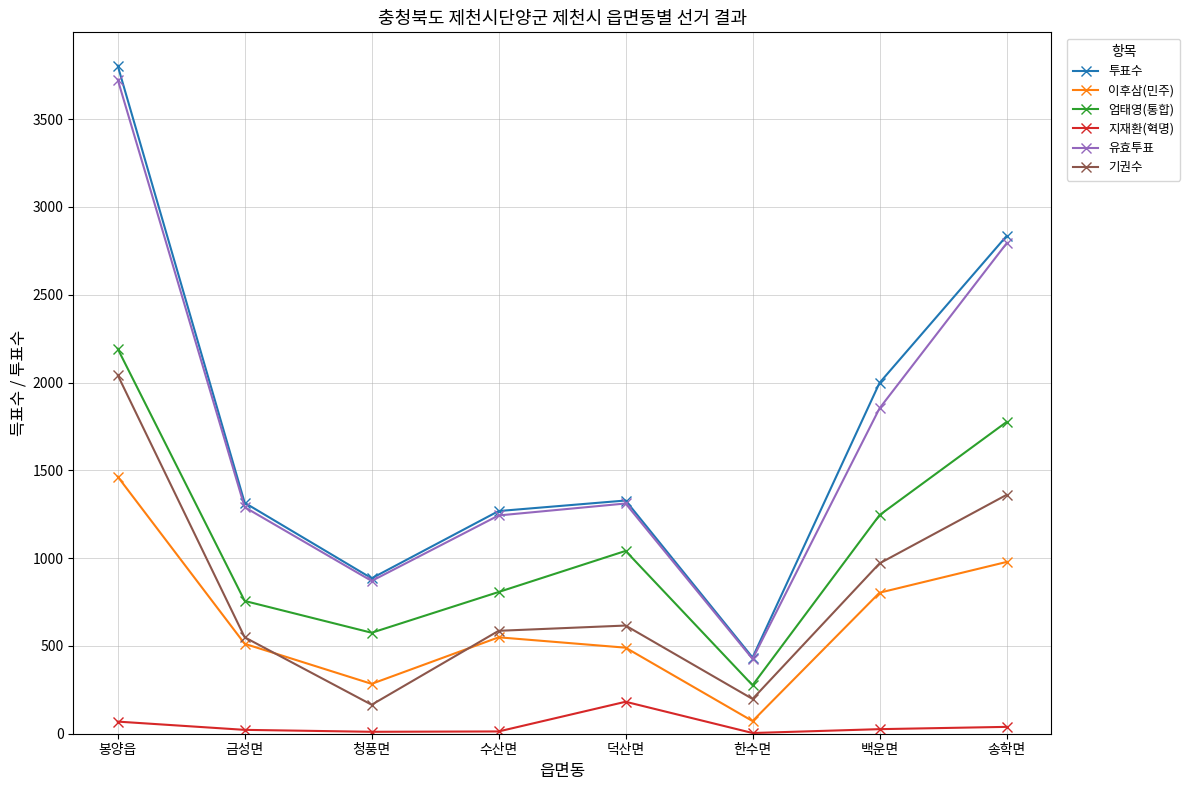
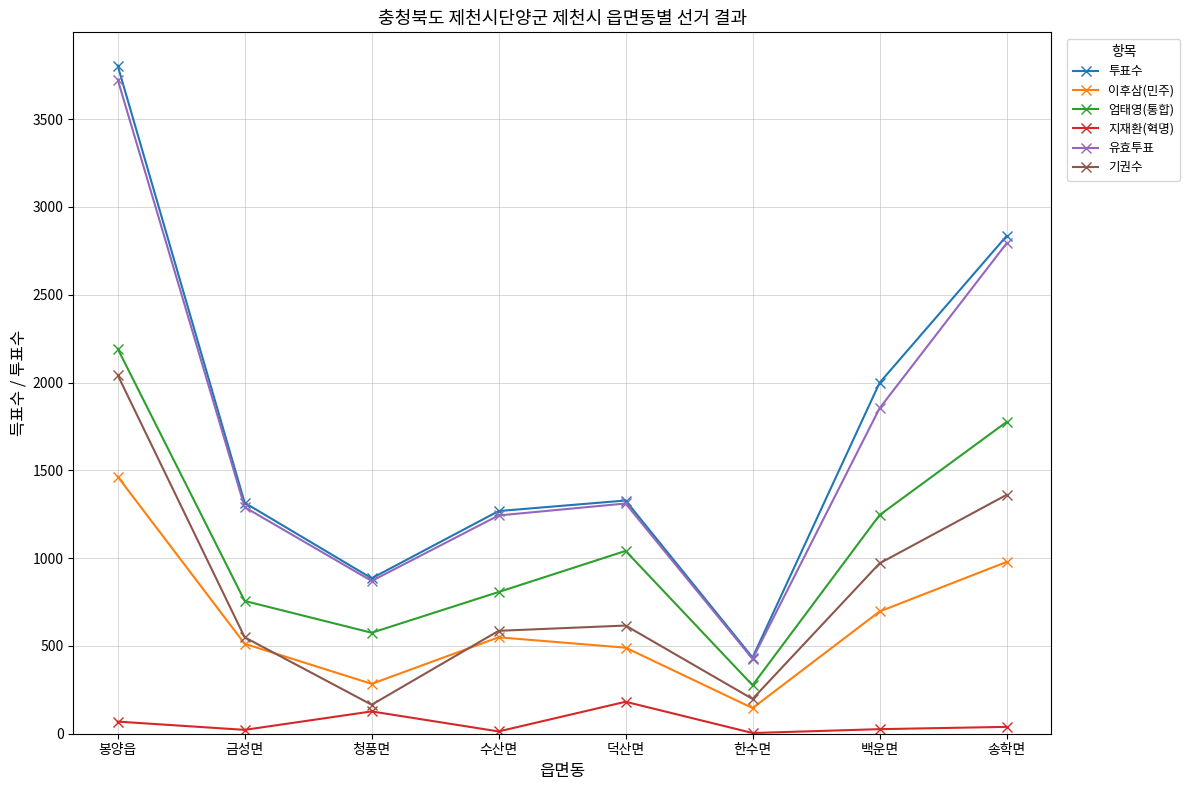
  {
    "투표수": {
      "봉양읍": 3800,
      "금성면": 1320,
      "청풍면": 890,
      "수산면": 1270,
      "덕산면": 1330,
      "백운면": 2000,
      "송학면": 2830
    },
    "이후삼(민주)": {
      "봉양읍": 1460,
      "금성면": 510,
      "청풍면": 280,
      "수산면": 550,
      "덕산면": 490,
-     "한수면": 70,
-     "백운면": 800,
+     "한수면": 150,
+     "백운면": 700,
      "송학면": 980
    },
    "엄태영(통합)": {
      "봉양읍": 2190,
      "금성면": 760,
      "청풍면": 580,
      "수산면": 810,
      "덕산면": 1040,
      "한수면": 280,
      "백운면": 1250,
      "송학면": 1780
    },
    "지재환(혁명)": {
      "봉양읍": 70,
      "금성면": 20,
-     "청풍면": 10,
+     "청풍면": 130,
      "수산면": 10,
      "덕산면": 180,
      "한수면": 0,
      "백운면": 30,
      "송학면": 40
    },
    "유효투표": {
      "봉양읍": 3730,
      "금성면": 1290,
      "청풍면": 870,
      "수산면": 1240,
      "덕산면": 1310,
      "백운면": 1850,
      "송학면": 2790
    },
    "기권수": {
      "봉양읍": 2040,
      "금성면": 550,
      "청풍면": 170,
      "수산면": 590,
      "덕산면": 620,
      "한수면": 200,
      "백운면": 970,
      "송학면": 1360
    }
  }
